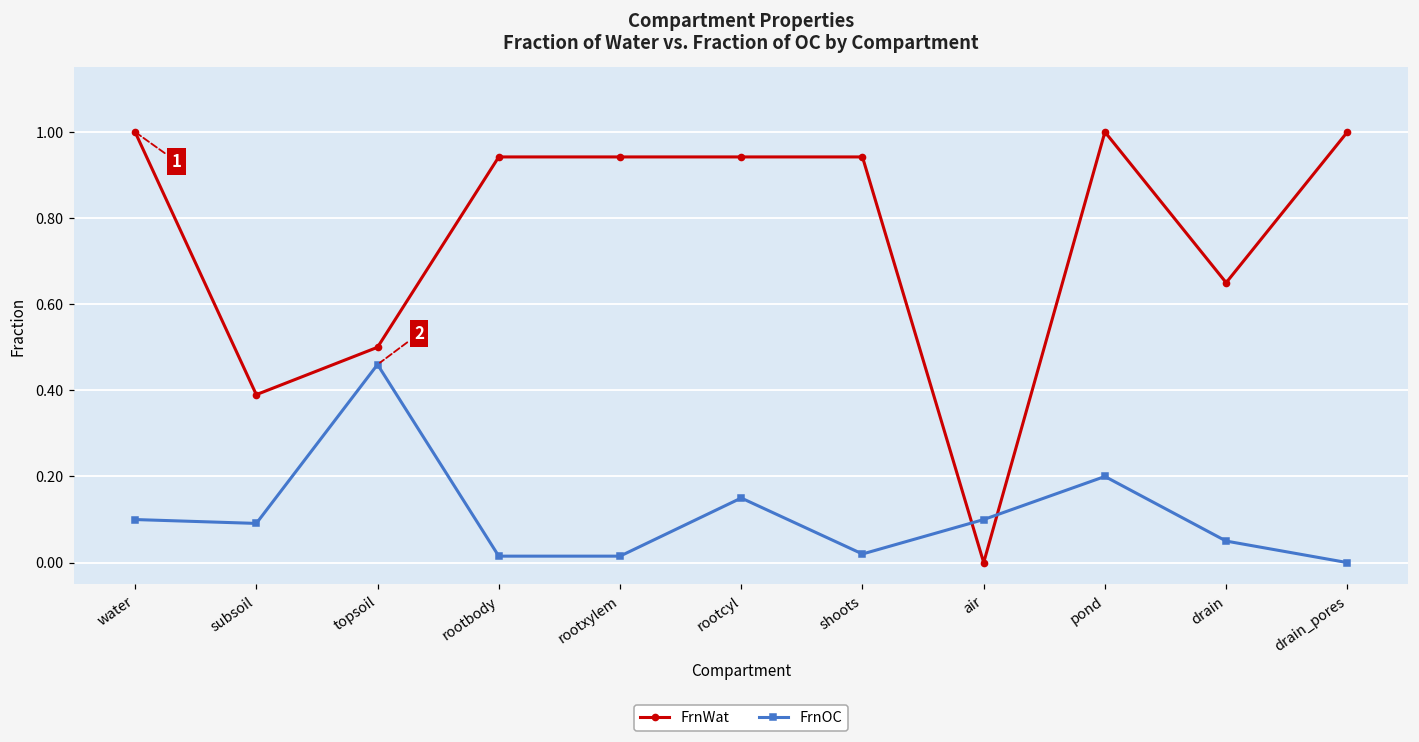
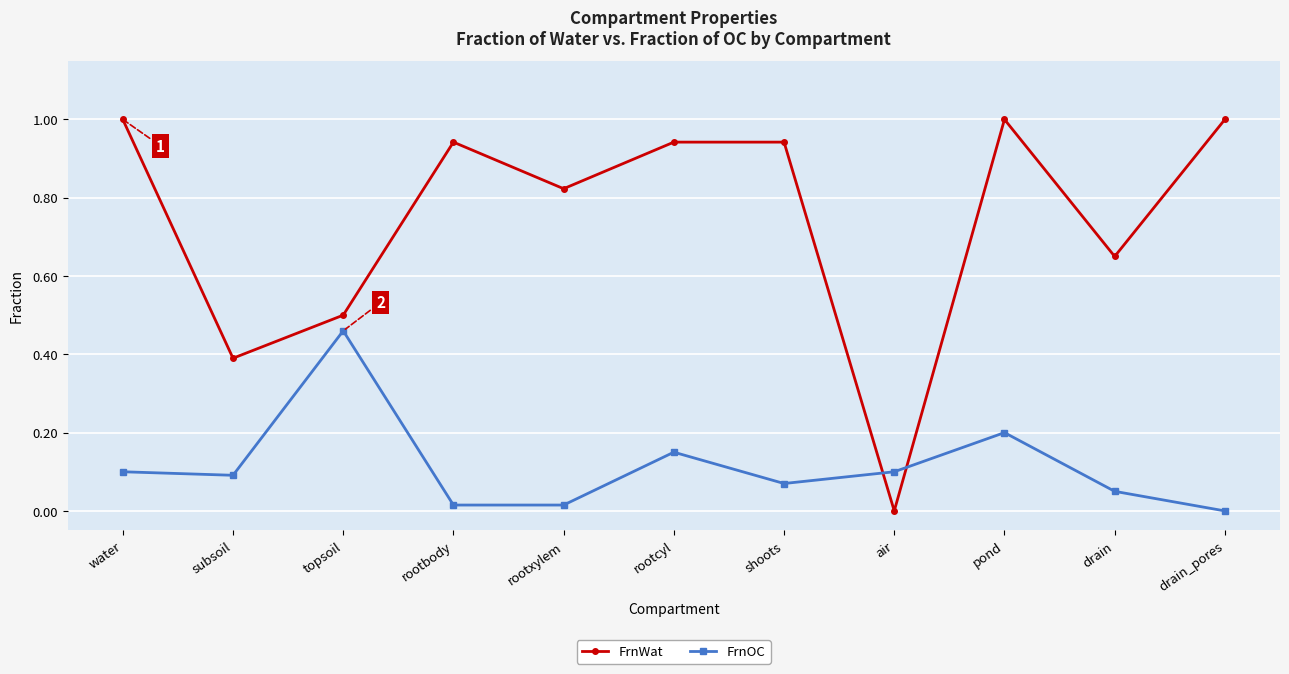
  {
    "FrnWat": {
      "water": 1.00,
      "subsoil": 0.39,
      "topsoil": 0.50,
      "rootbody": 0.94,
-     "rootxylem": 0.94,
+     "rootxylem": 0.82,
      "rootcyl": 0.94,
      "shoots": 0.94,
      "air": 0.00,
      "pond": 1.00,
      "drain": 0.65,
      "drain_pores": 1.00
    },
    "FrnOC": {
      "water": 0.10,
      "subsoil": 0.09,
      "topsoil": 0.46,
      "rootbody": 0.02,
      "rootxylem": 0.02,
      "rootcyl": 0.15,
-     "shoots": 0.02,
+     "shoots": 0.07,
      "air": 0.10,
      "pond": 0.20,
      "drain": 0.05,
      "drain_pores": 0.00
    }
  }
